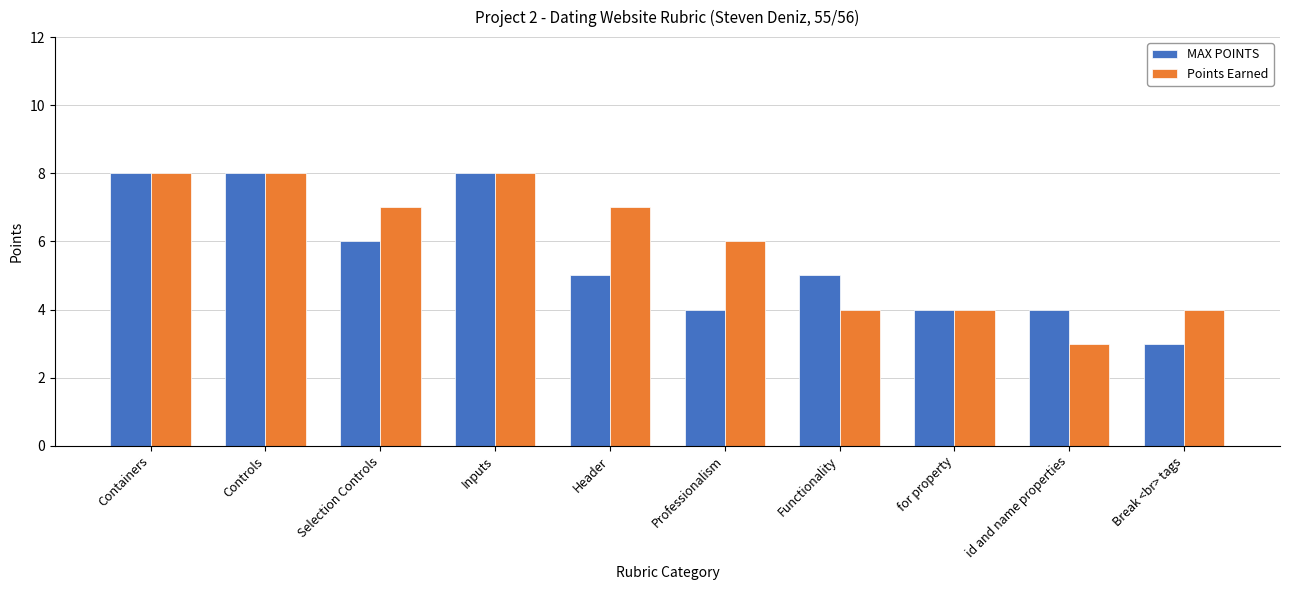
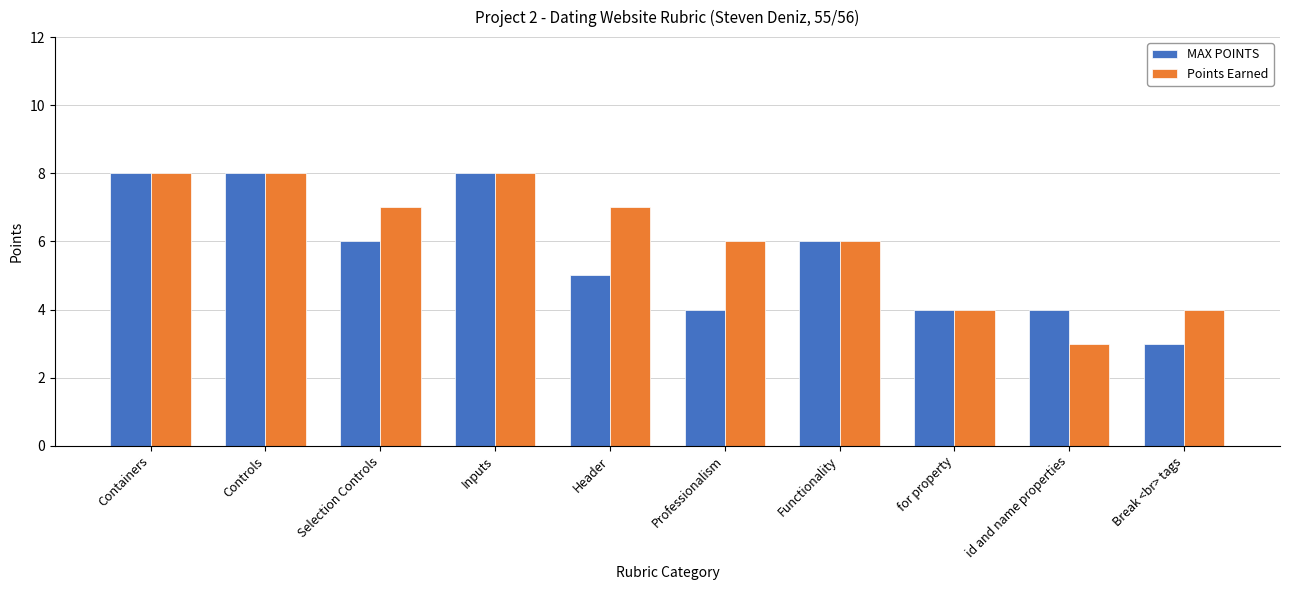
  {
    "MAX POINTS": {
      "Containers": 8,
      "Controls": 8,
      "Selection Controls": 6,
      "Inputs": 8,
      "Header": 5,
      "Professionalism": 4,
-     "Functionality": 5,
+     "Functionality": 6,
      "for property": 4,
      "id and name properties": 4,
      "Break <br> tags": 3
    },
    "Points Earned": {
      "Containers": 8,
      "Controls": 8,
      "Selection Controls": 7,
      "Inputs": 8,
      "Header": 7,
      "Professionalism": 6,
-     "Functionality": 4,
+     "Functionality": 6,
      "for property": 4,
      "id and name properties": 3,
      "Break <br> tags": 4
    }
  }
